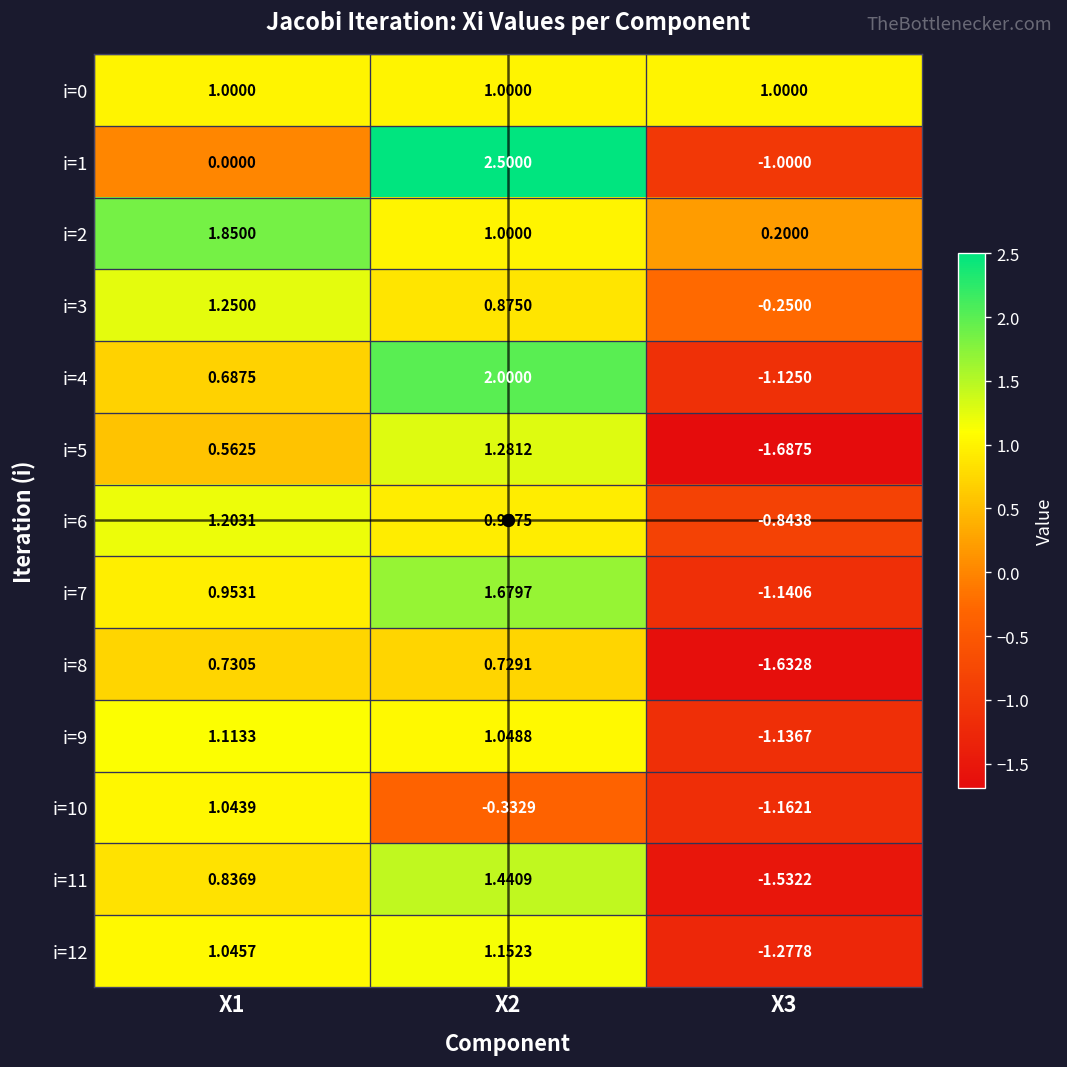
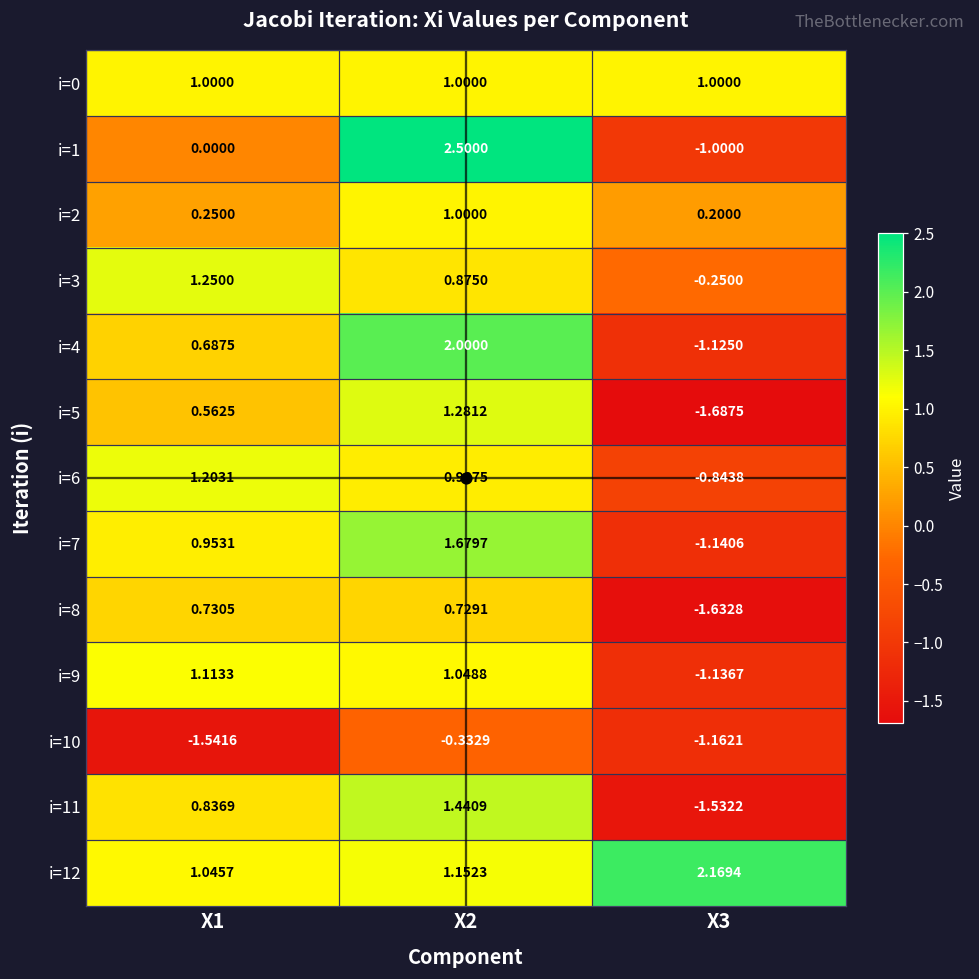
  {
    "i=0": {
      "X1": 1.0000,
      "X2": 1.0000,
      "X3": 1.0000
    },
    "i=1": {
      "X1": 0.0000,
      "X2": 2.5000,
      "X3": -1.0000
    },
    "i=2": {
-     "X1": 1.8500,
+     "X1": 0.2500,
      "X2": 1.0000,
      "X3": 0.2000
    },
    "i=3": {
      "X1": 1.2500,
      "X2": 0.8750,
      "X3": -0.2500
    },
    "i=4": {
      "X1": 0.6875,
      "X2": 2.0000,
      "X3": -1.1250
    },
    "i=5": {
      "X1": 0.5625,
      "X2": 1.2812,
      "X3": -1.6875
    },
    "i=6": {
      "X1": 1.2031,
      "X3": -0.8438
    },
    "i=7": {
      "X1": 0.9531,
      "X2": 1.6797,
      "X3": -1.1406
    },
    "i=8": {
      "X1": 0.7305,
      "X2": 0.7291,
      "X3": -1.6328
    },
    "i=9": {
      "X1": 1.1133,
      "X2": 1.0488,
      "X3": -1.1367
    },
    "i=10": {
-     "X1": 1.0439,
+     "X1": -1.5416,
      "X2": -0.3329,
      "X3": -1.1621
    },
    "i=11": {
      "X1": 0.8369,
      "X2": 1.4409,
      "X3": -1.5322
    },
    "i=12": {
      "X1": 1.0457,
      "X2": 1.1523,
-     "X3": -1.2778
+     "X3": 2.1694
    }
  }
